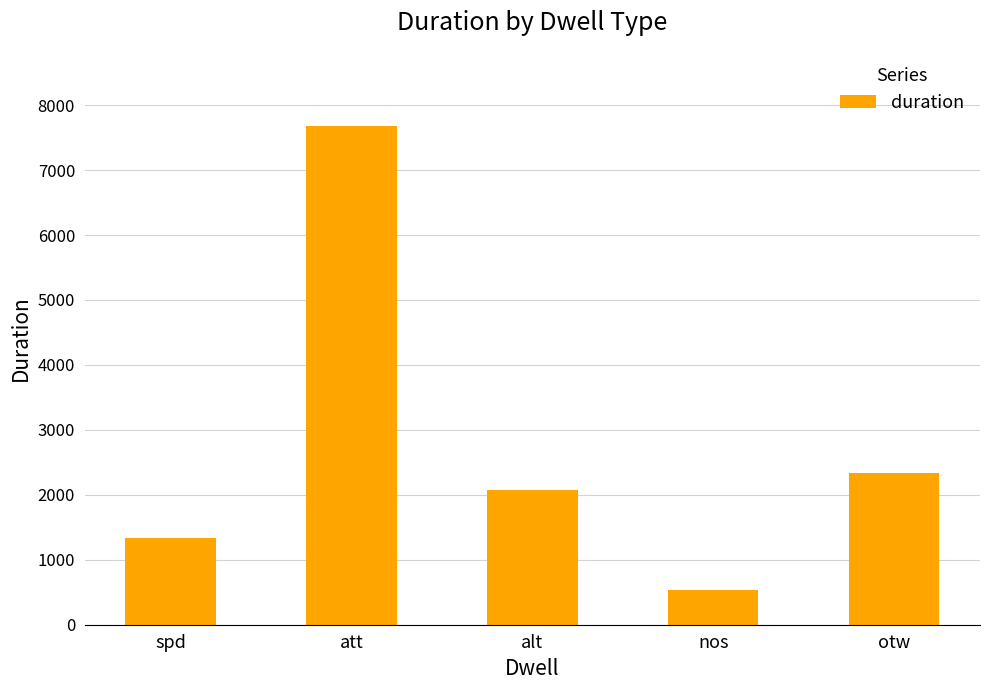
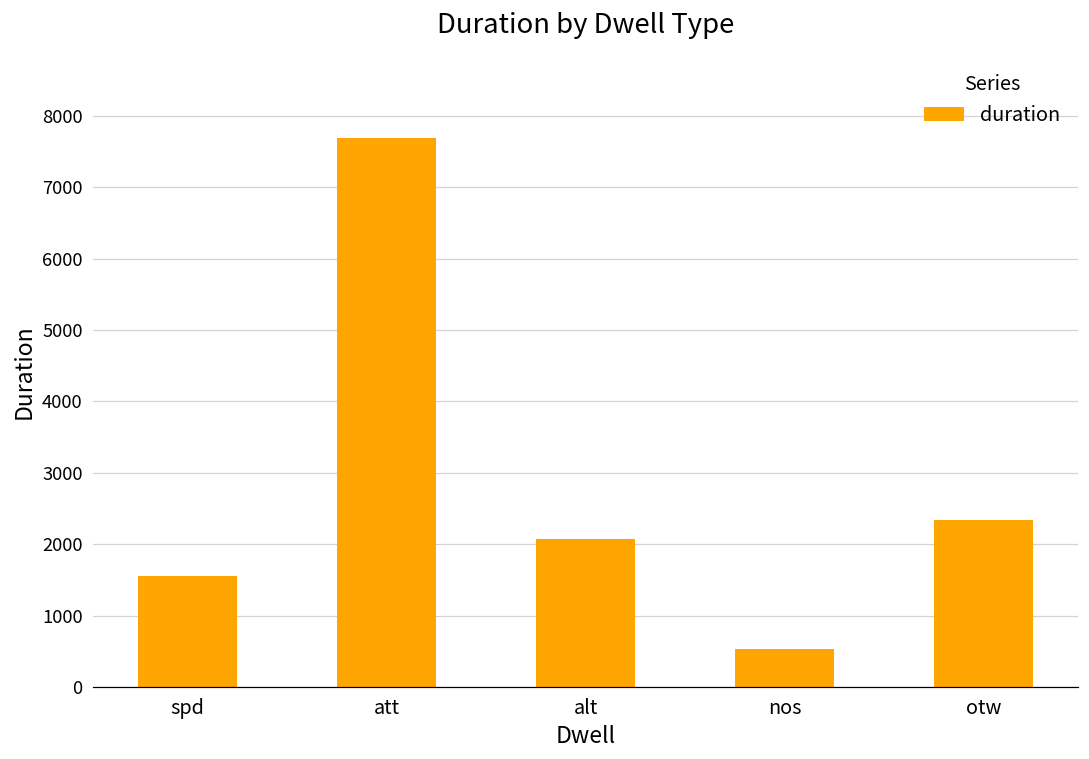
  {
-   "spd": 1300,
+   "spd": 1600,
    "att": 7700,
    "alt": 2100,
    "nos": 500,
    "otw": 2300
  }
